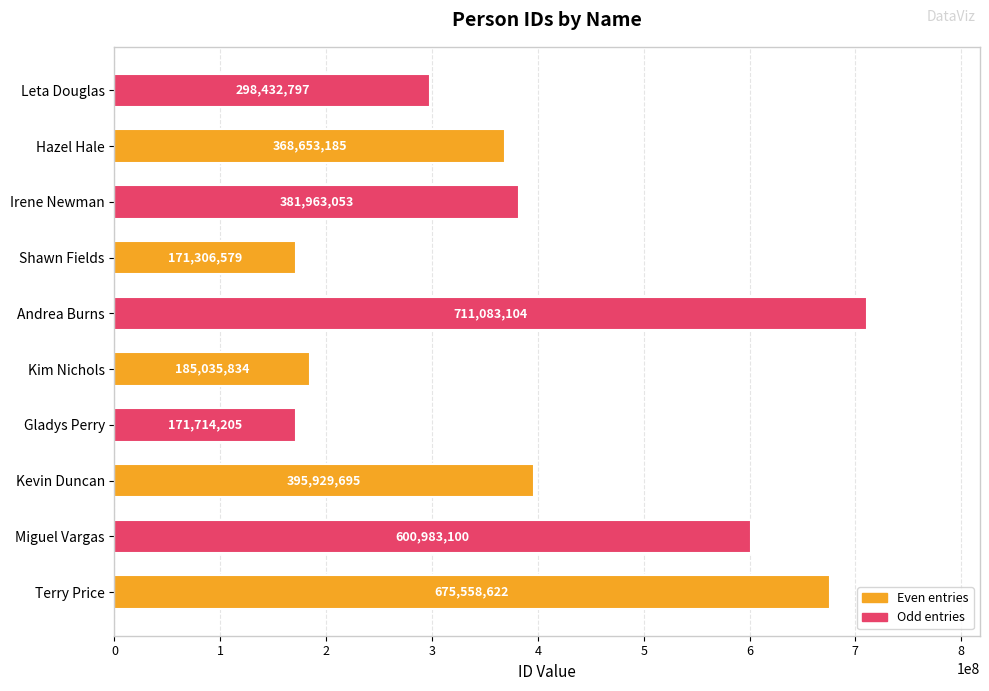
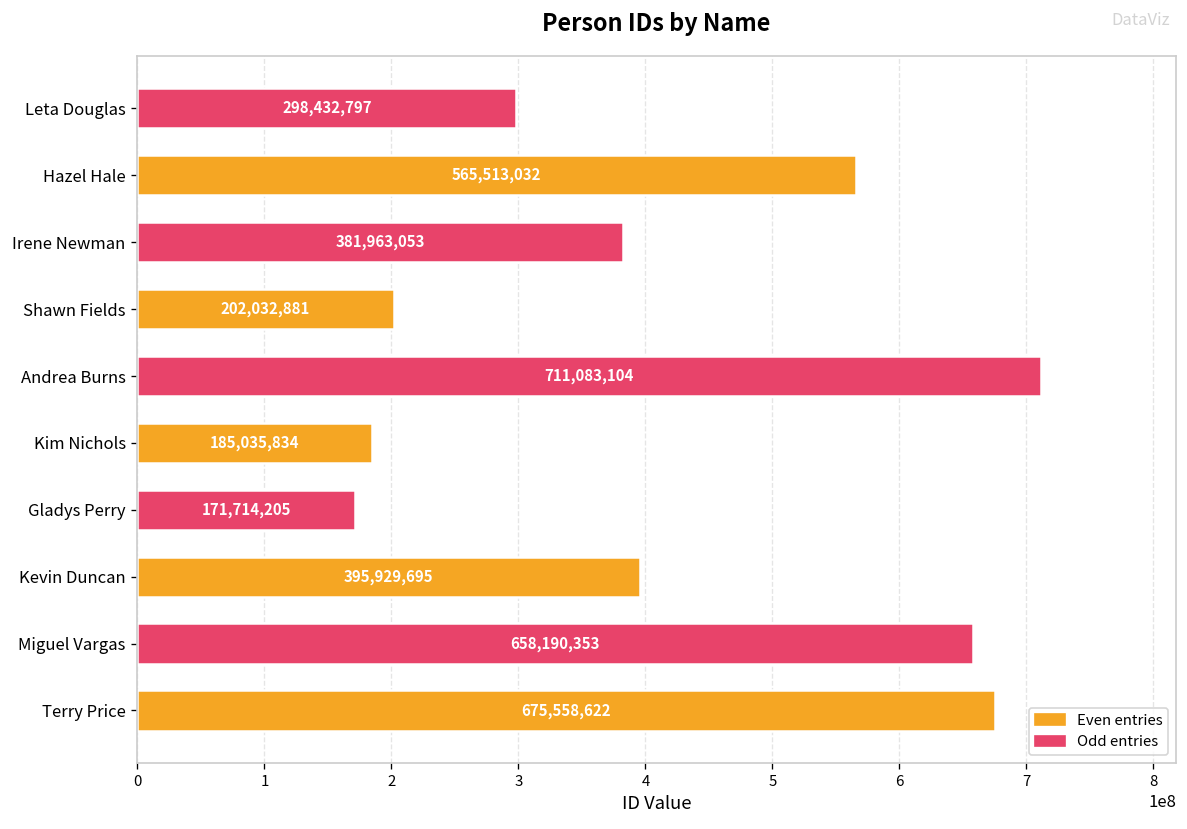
  {
    "Leta Douglas": "298,432,797",
-   "Hazel Hale": "368,653,185",
+   "Hazel Hale": "565,513,032",
    "Irene Newman": "381,963,053",
-   "Shawn Fields": "171,306,579",
+   "Shawn Fields": "202,032,881",
    "Andrea Burns": "711,083,104",
    "Kim Nichols": "185,035,834",
    "Gladys Perry": "171,714,205",
    "Kevin Duncan": "395,929,695",
-   "Miguel Vargas": "600,983,100",
+   "Miguel Vargas": "658,190,353",
    "Terry Price": "675,558,622"
  }
